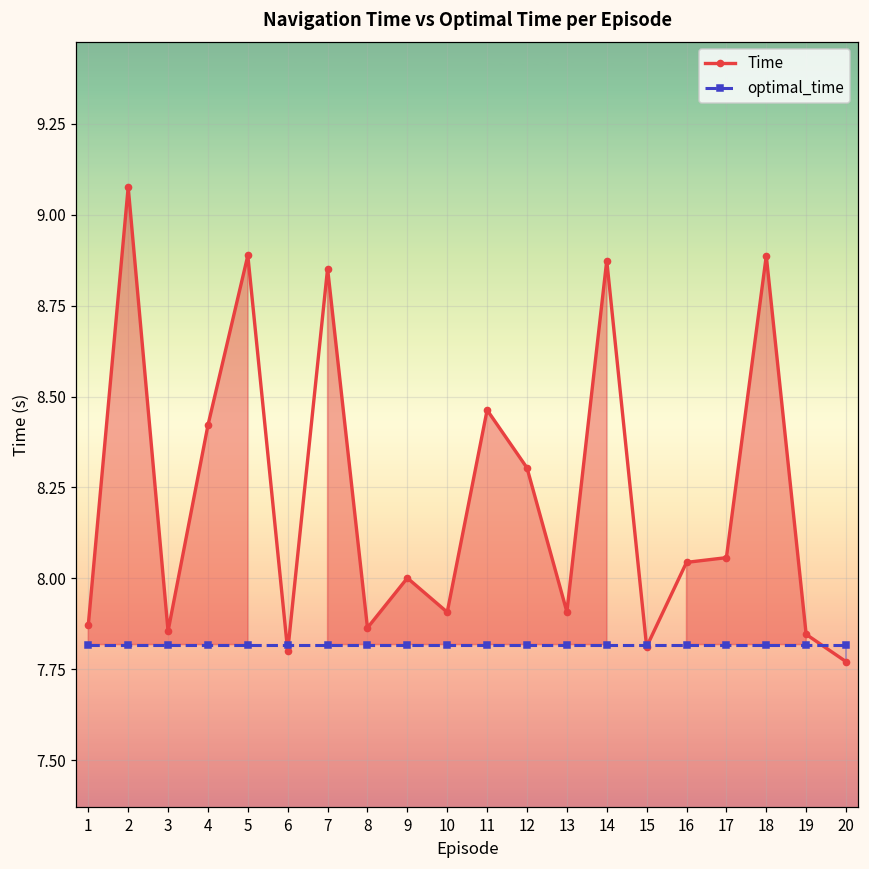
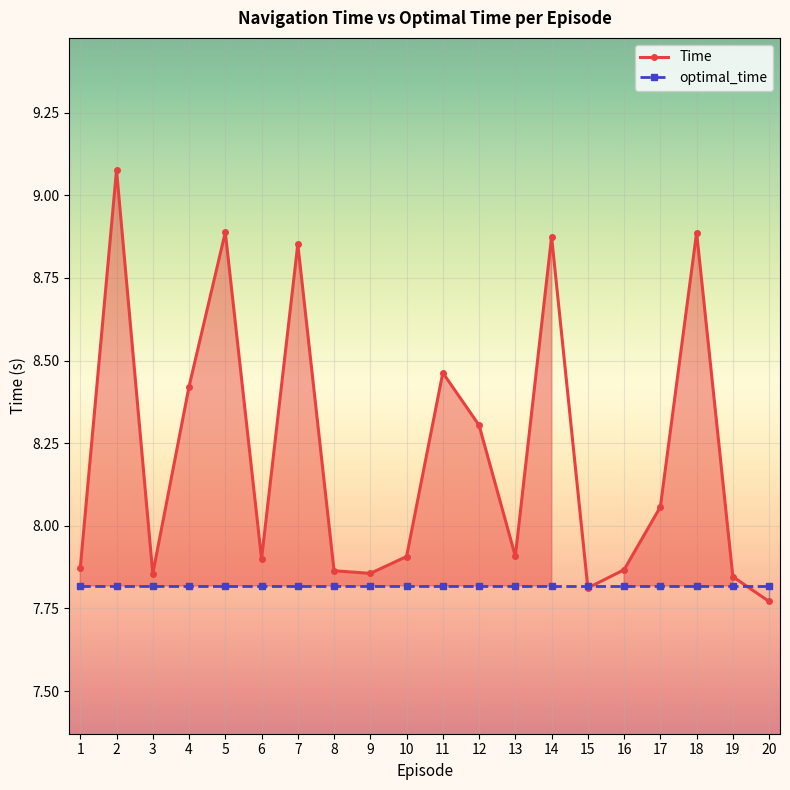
  {
    "Time": {
      "1": 7.87,
      "2": 9.08,
      "3": 7.86,
      "4": 8.42,
      "5": 8.89,
-     "6": 7.8,
+     "6": 7.9,
      "7": 8.85,
      "8": 7.86,
-     "9": 8.00,
+     "9": 7.86,
      "10": 7.91,
      "11": 8.46,
      "12": 8.30,
      "13": 7.91,
      "14": 8.87,
-     "16": 8.04,
+     "16": 7.87,
      "17": 8.06,
      "18": 8.89,
      "19": 7.85,
      "20": 7.77
    },
    "optimal_time": {
      "1": 7.82,
      "2": 7.82,
      "3": 7.82,
      "4": 7.82,
      "5": 7.82,
      "6": 7.82,
      "7": 7.82,
      "8": 7.82,
      "9": 7.82,
      "10": 7.82,
      "11": 7.82,
      "12": 7.82,
      "13": 7.82,
      "14": 7.82,
      "16": 7.82,
      "17": 7.82,
      "18": 7.82,
      "19": 7.82,
      "20": 7.82
    }
  }
